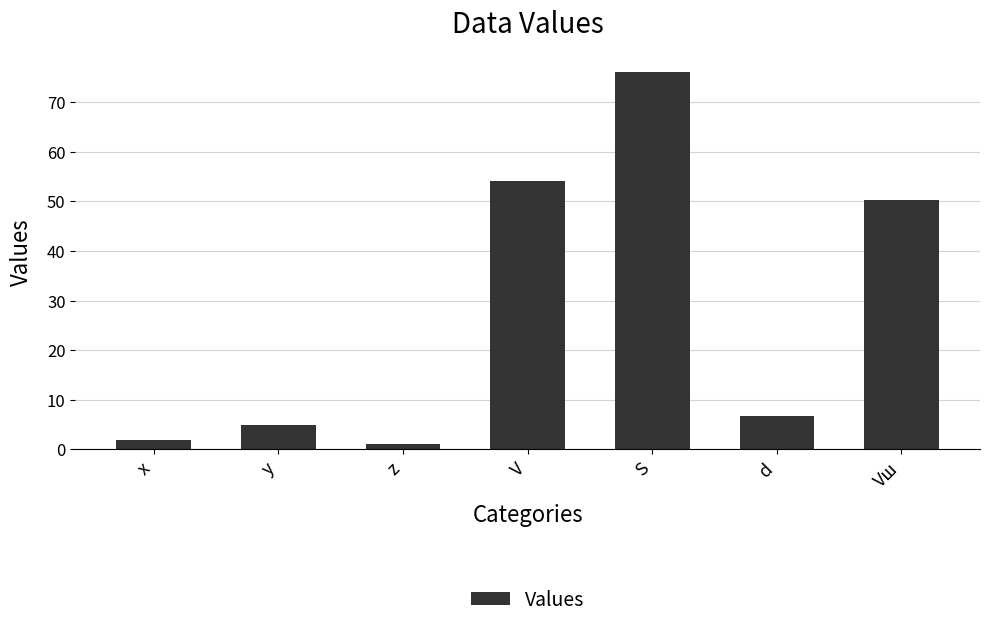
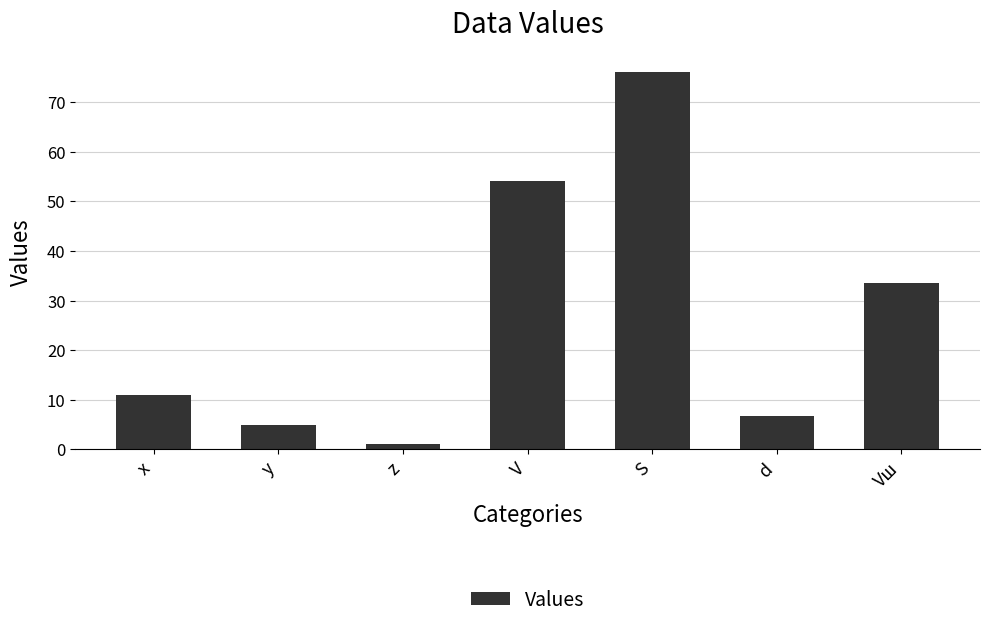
  {
-   "x": 2,
+   "x": 11,
    "y": 5,
    "z": 1,
    "V": 54,
    "S": 76,
    "d": 7,
-   "Vш": 50
+   "Vш": 34
  }
